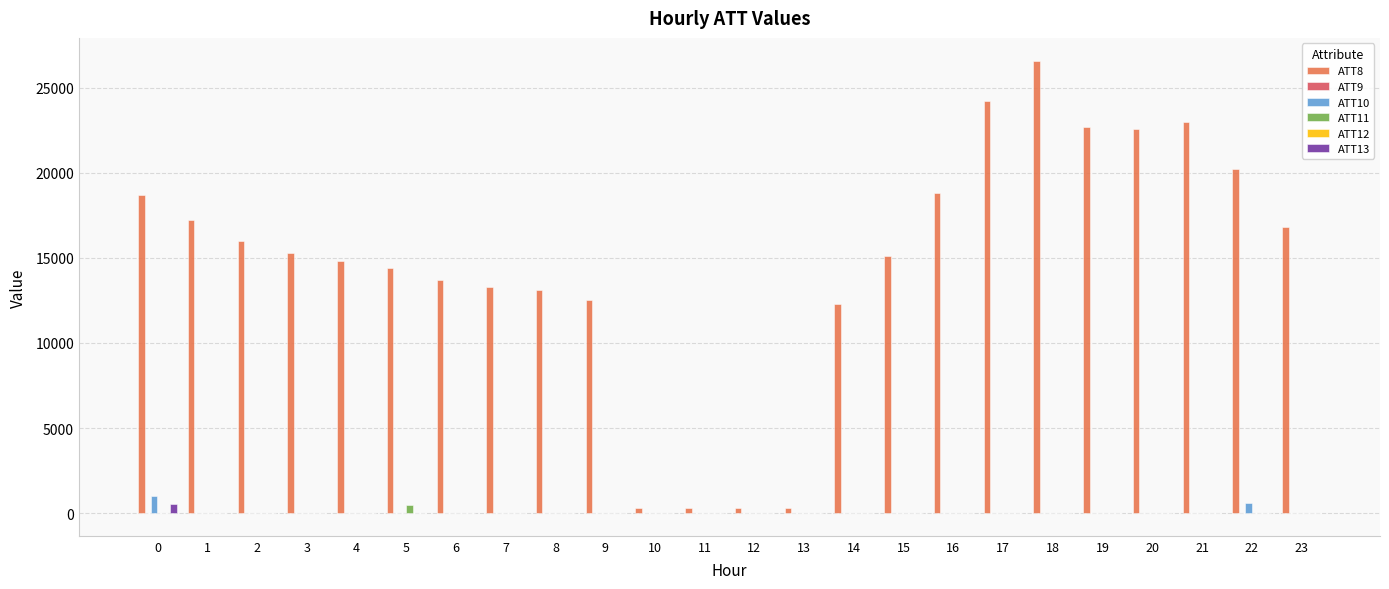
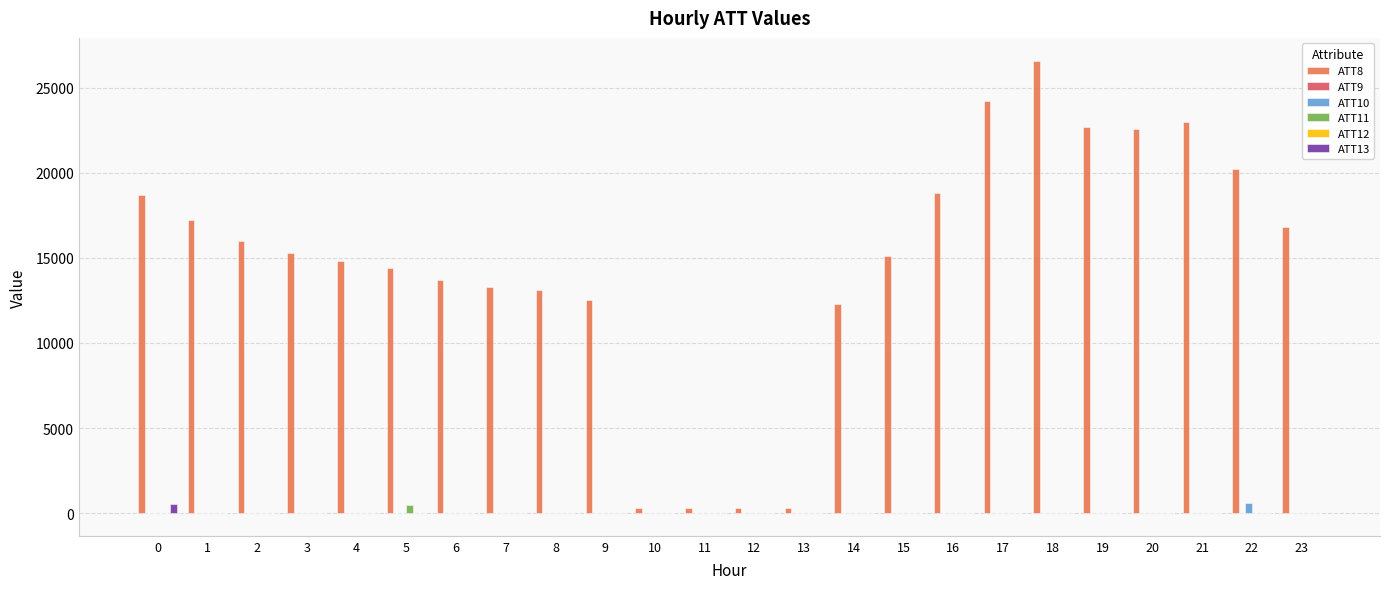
  {
    "ATT10": {
-     "0": 1000,
+     "0": 0,
      "22": 600
    },
    "ATT11": {
      "5": 500
    },
    "ATT13": {
      "0": 500
    }
  }
